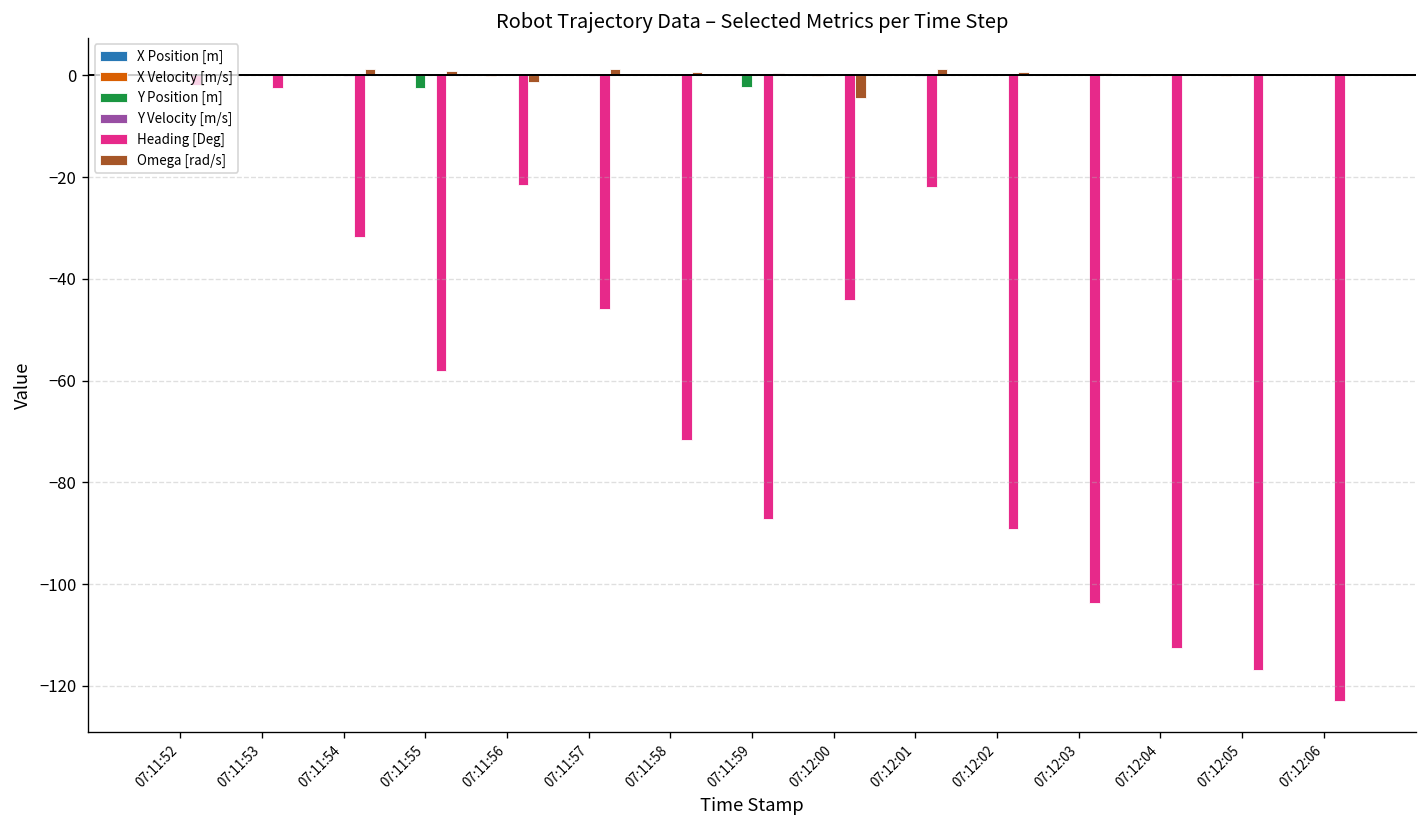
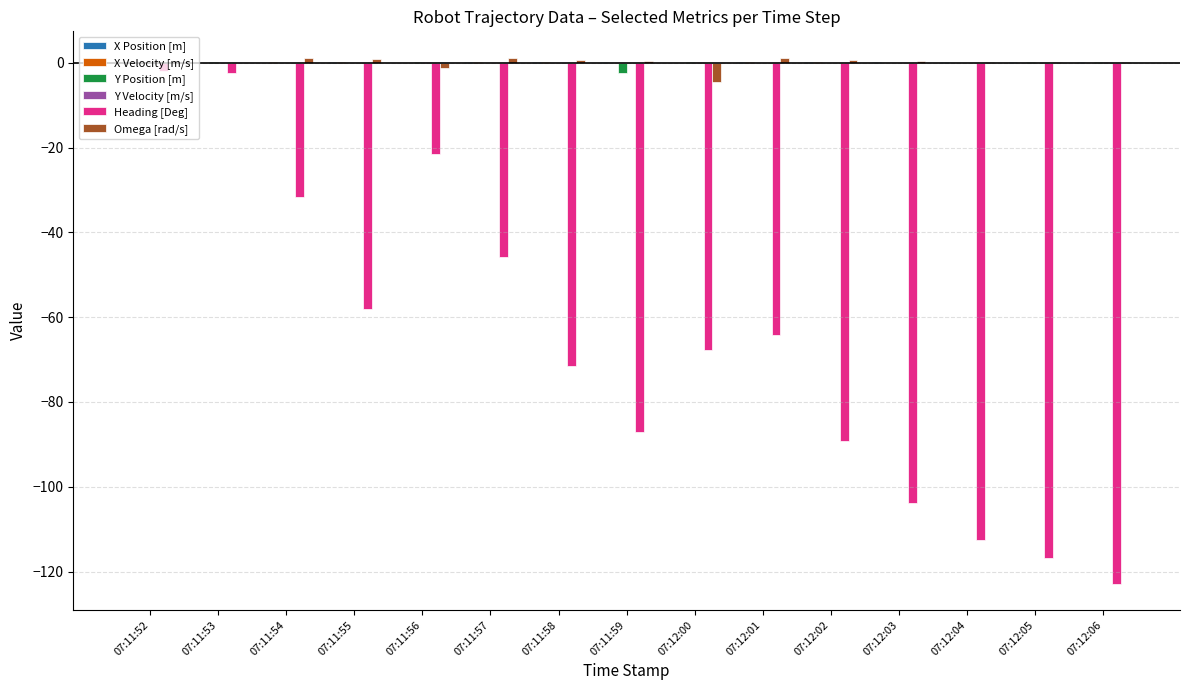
  {
    "Y Position [m]": {
-     "07:11:55": -2,
+     "07:11:55": 0,
      "07:11:59": -2
    },
    "Heading [Deg]": {
      "07:11:53": -2,
      "07:11:54": -32,
      "07:11:55": -58,
      "07:11:56": -22,
      "07:11:57": -46,
      "07:11:58": -72,
      "07:11:59": -87,
-     "07:12:00": -44,
-     "07:12:01": -22,
+     "07:12:00": -68,
+     "07:12:01": -64,
      "07:12:02": -89,
      "07:12:03": -104,
      "07:12:04": -113,
      "07:12:05": -117,
      "07:12:06": -123
    },
    "Omega [rad/s]": {
      "07:11:54": 1,
      "07:11:55": 1,
      "07:11:56": -1,
      "07:11:57": 1,
      "07:11:58": 1,
      "07:12:00": -5,
      "07:12:01": 1,
      "07:12:02": 1
    }
  }
